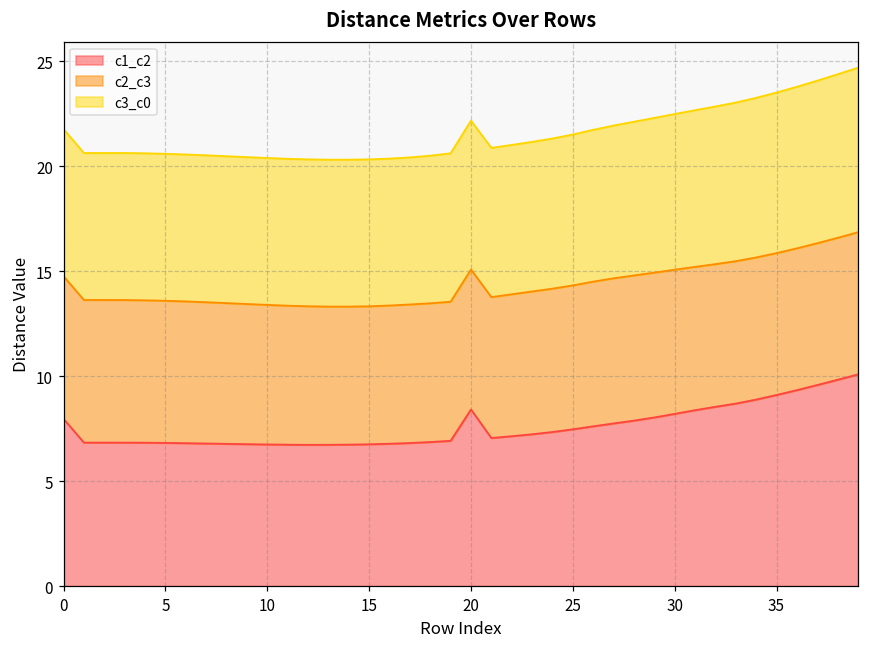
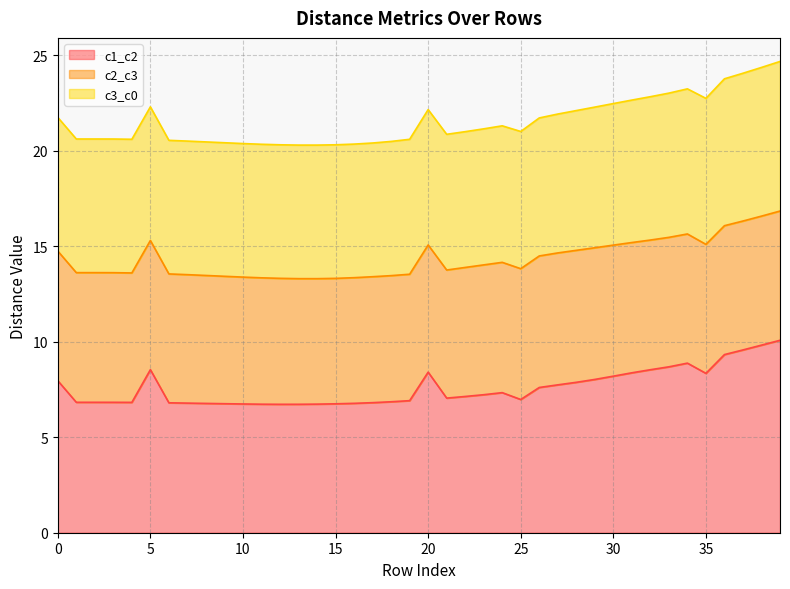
  {
    "c1_c2": {
      "0": 8.0,
-     "5": 6.8,
+     "5": 8.5,
      "10": 6.7,
      "15": 6.8,
      "20": 8.4,
-     "25": 7.5,
+     "25": 7.0,
      "30": 8.2,
-     "35": 9.1
+     "35": 8.3
    }
  }
